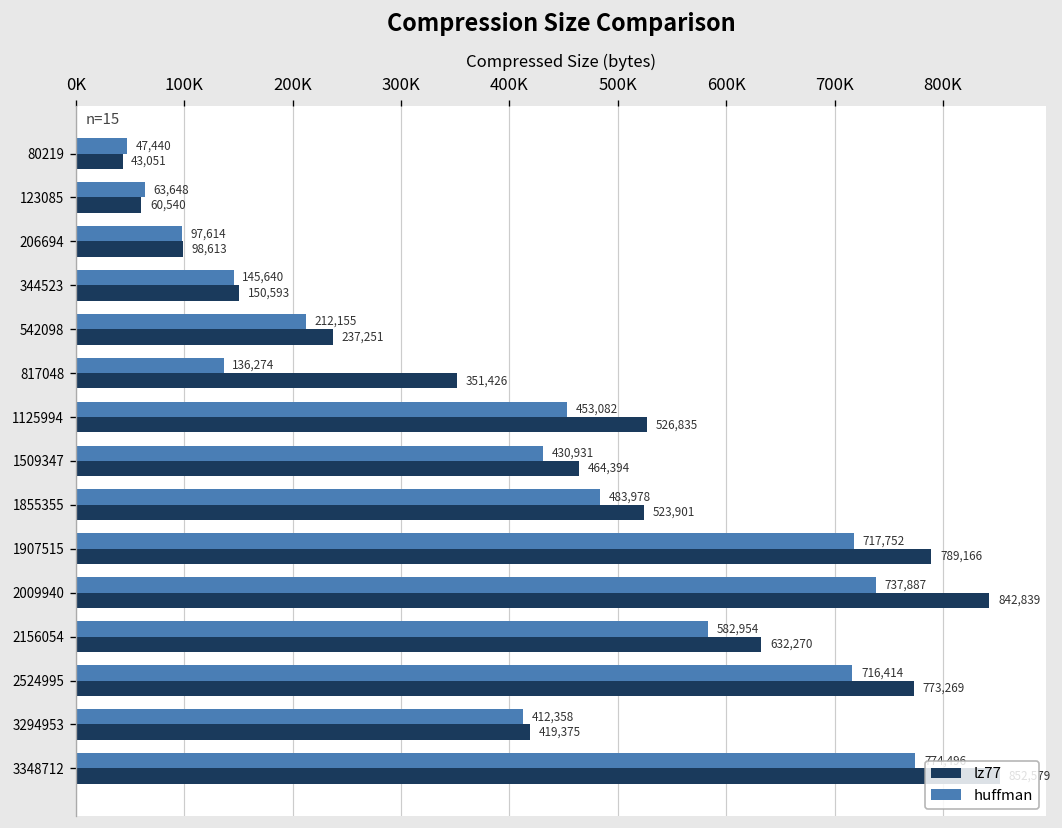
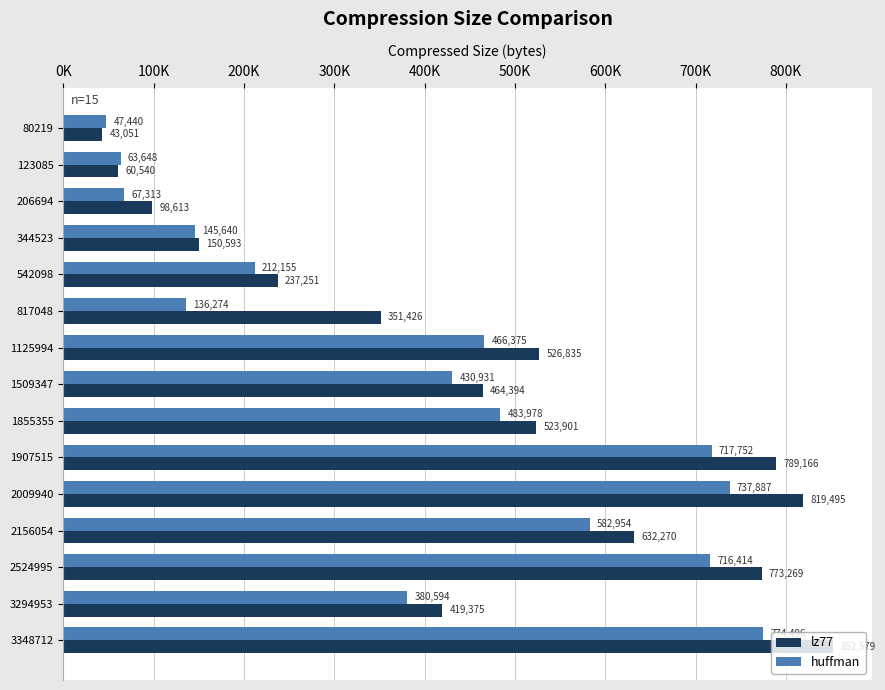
  {
    "lz77": {
      "80219": "43,051",
      "123085": "60,540",
      "206694": "98,613",
      "344523": "150,593",
      "542098": "237,251",
      "817048": "351,426",
      "1125994": "526,835",
      "1509347": "464,394",
      "1855355": "523,901",
      "1907515": "789,166",
-     "2009940": "842,839",
+     "2009940": "819,495",
      "2156054": "632,270",
      "2524995": "773,269",
      "3294953": "419,375"
    },
    "huffman": {
      "80219": "47,440",
      "123085": "63,648",
-     "206694": "97,614",
+     "206694": "67,313",
      "344523": "145,640",
      "542098": "212,155",
      "817048": "136,274",
-     "1125994": "453,082",
+     "1125994": "466,375",
      "1509347": "430,931",
      "1855355": "483,978",
      "1907515": "717,752",
      "2009940": "737,887",
      "2156054": "582,954",
      "2524995": "716,414",
-     "3294953": "412,358"
+     "3294953": "380,594"
    }
  }
